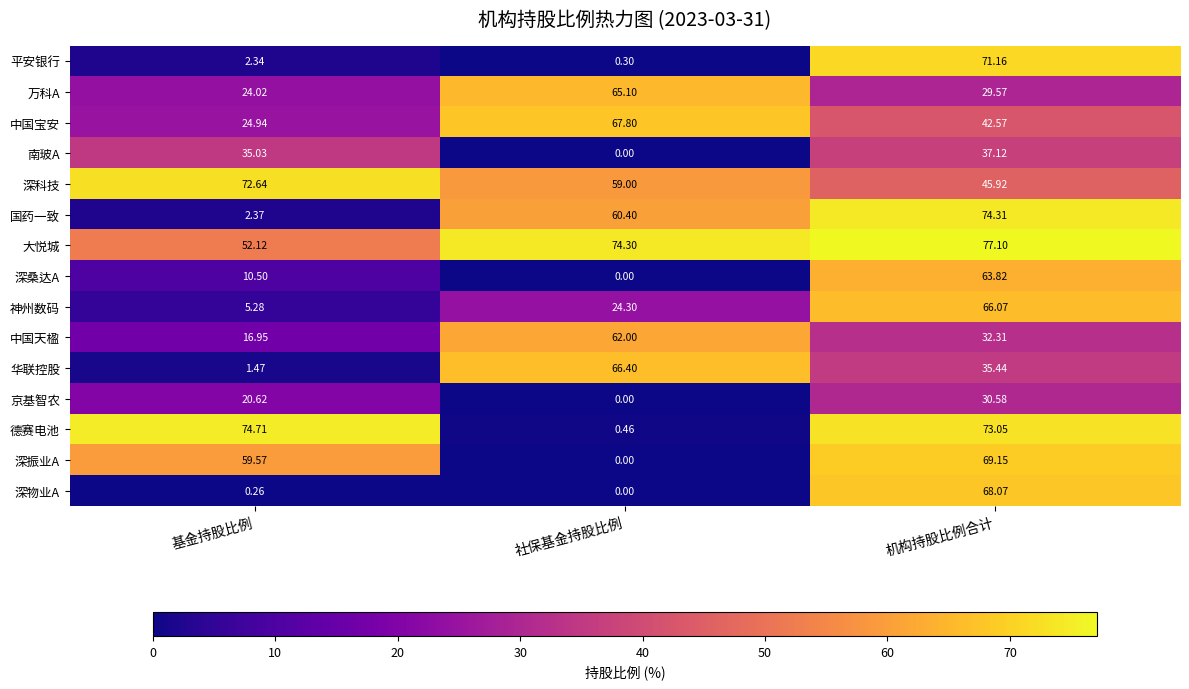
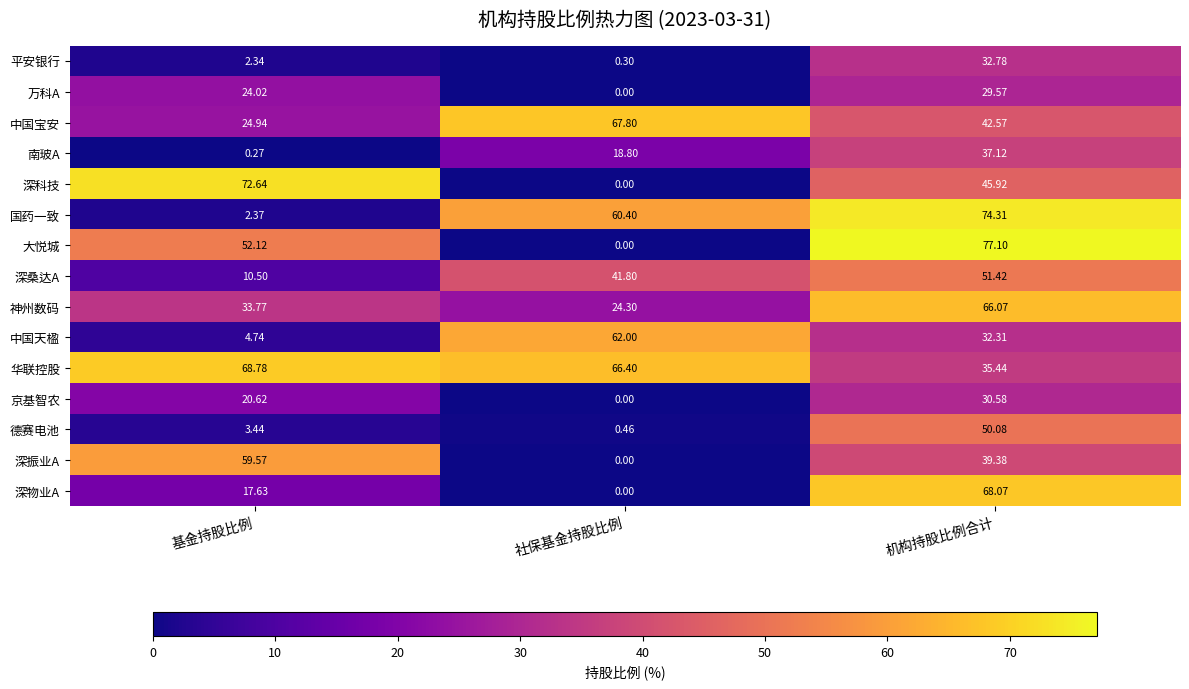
  {
    "平安银行": {
      "基金持股比例": 2.34,
      "社保基金持股比例": 0.30,
-     "机构持股比例合计": 71.16
+     "机构持股比例合计": 32.78
    },
    "万科A": {
      "基金持股比例": 24.02,
-     "社保基金持股比例": 65.10,
+     "社保基金持股比例": 0.00,
      "机构持股比例合计": 29.57
    },
    "中国宝安": {
      "基金持股比例": 24.94,
      "社保基金持股比例": 67.80,
      "机构持股比例合计": 42.57
    },
    "南玻A": {
-     "基金持股比例": 35.03,
-     "社保基金持股比例": 0.00,
+     "基金持股比例": 0.27,
+     "社保基金持股比例": 18.80,
      "机构持股比例合计": 37.12
    },
    "深科技": {
      "基金持股比例": 72.64,
-     "社保基金持股比例": 59.00,
+     "社保基金持股比例": 0.00,
      "机构持股比例合计": 45.92
    },
    "国药一致": {
      "基金持股比例": 2.37,
      "社保基金持股比例": 60.40,
      "机构持股比例合计": 74.31
    },
    "大悦城": {
      "基金持股比例": 52.12,
-     "社保基金持股比例": 74.30,
+     "社保基金持股比例": 0.00,
      "机构持股比例合计": 77.10
    },
    "深桑达A": {
      "基金持股比例": 10.50,
-     "社保基金持股比例": 0.00,
-     "机构持股比例合计": 63.82
+     "社保基金持股比例": 41.80,
+     "机构持股比例合计": 51.42
    },
    "神州数码": {
-     "基金持股比例": 5.28,
+     "基金持股比例": 33.77,
      "社保基金持股比例": 24.30,
      "机构持股比例合计": 66.07
    },
    "中国天楹": {
-     "基金持股比例": 16.95,
+     "基金持股比例": 4.74,
      "社保基金持股比例": 62.00,
      "机构持股比例合计": 32.31
    },
    "华联控股": {
-     "基金持股比例": 1.47,
+     "基金持股比例": 68.78,
      "社保基金持股比例": 66.40,
      "机构持股比例合计": 35.44
    },
    "京基智农": {
      "基金持股比例": 20.62,
      "社保基金持股比例": 0.00,
      "机构持股比例合计": 30.58
    },
    "德赛电池": {
-     "基金持股比例": 74.71,
+     "基金持股比例": 3.44,
      "社保基金持股比例": 0.46,
-     "机构持股比例合计": 73.05
+     "机构持股比例合计": 50.08
    },
    "深振业A": {
      "基金持股比例": 59.57,
      "社保基金持股比例": 0.00,
-     "机构持股比例合计": 69.15
+     "机构持股比例合计": 39.38
    },
    "深物业A": {
-     "基金持股比例": 0.26,
+     "基金持股比例": 17.63,
      "社保基金持股比例": 0.00,
      "机构持股比例合计": 68.07
    }
  }
